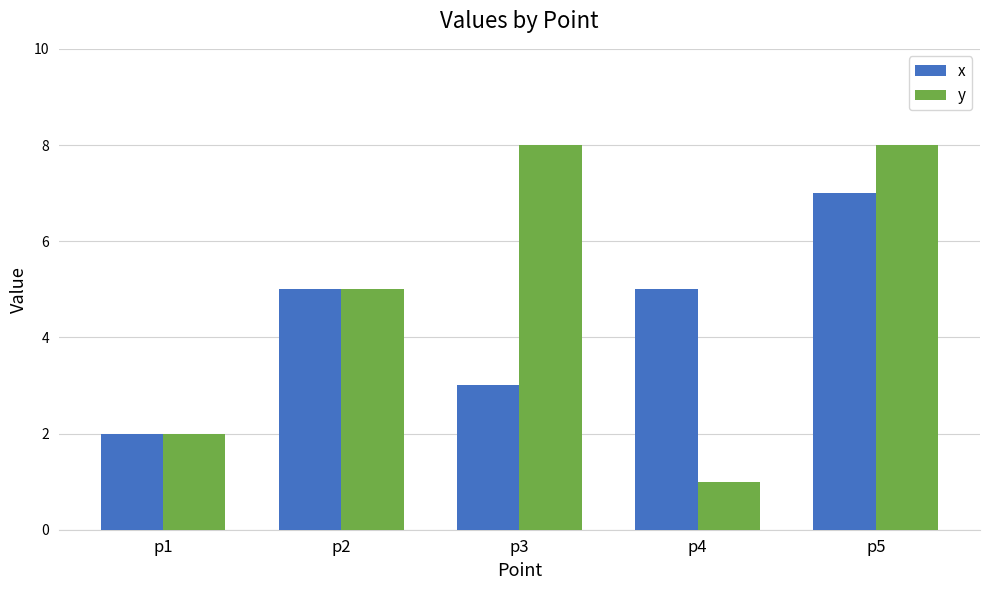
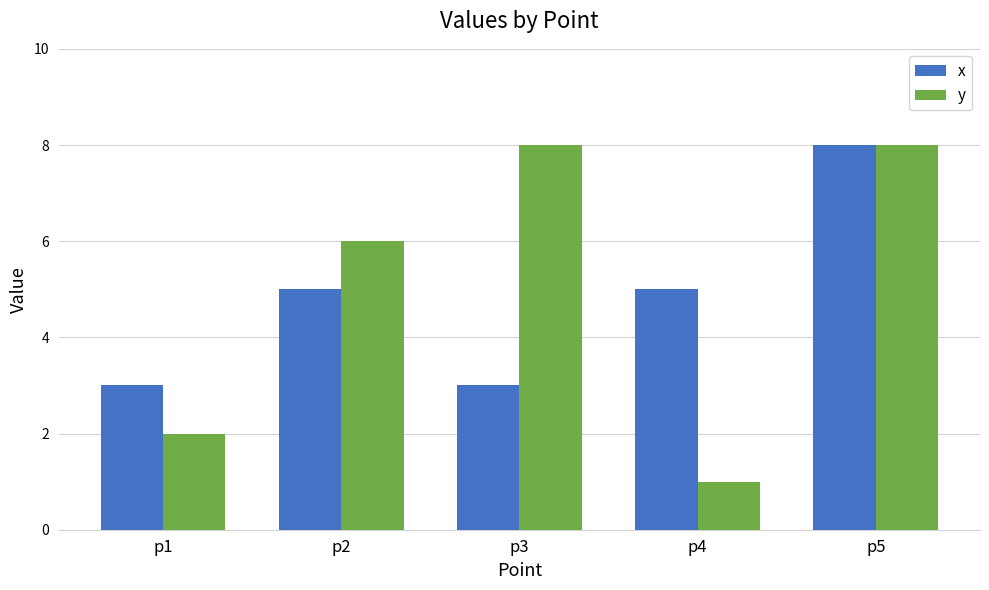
  {
    "x": {
-     "p1": 2,
+     "p1": 3,
      "p2": 5,
      "p3": 3,
      "p4": 5,
-     "p5": 7
+     "p5": 8
    },
    "y": {
      "p1": 2,
-     "p2": 5,
+     "p2": 6,
      "p3": 8,
      "p4": 1,
      "p5": 8
    }
  }
